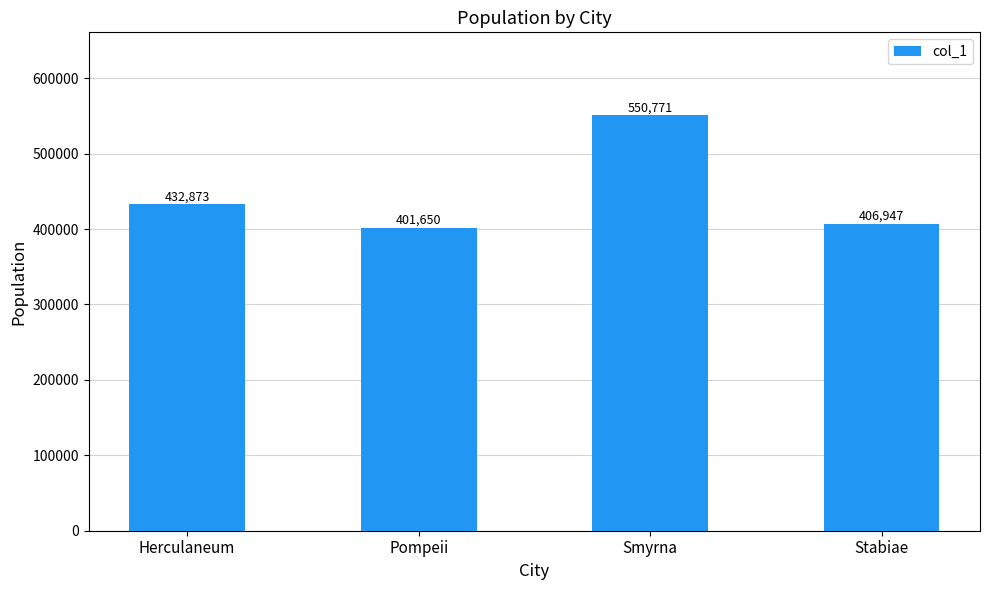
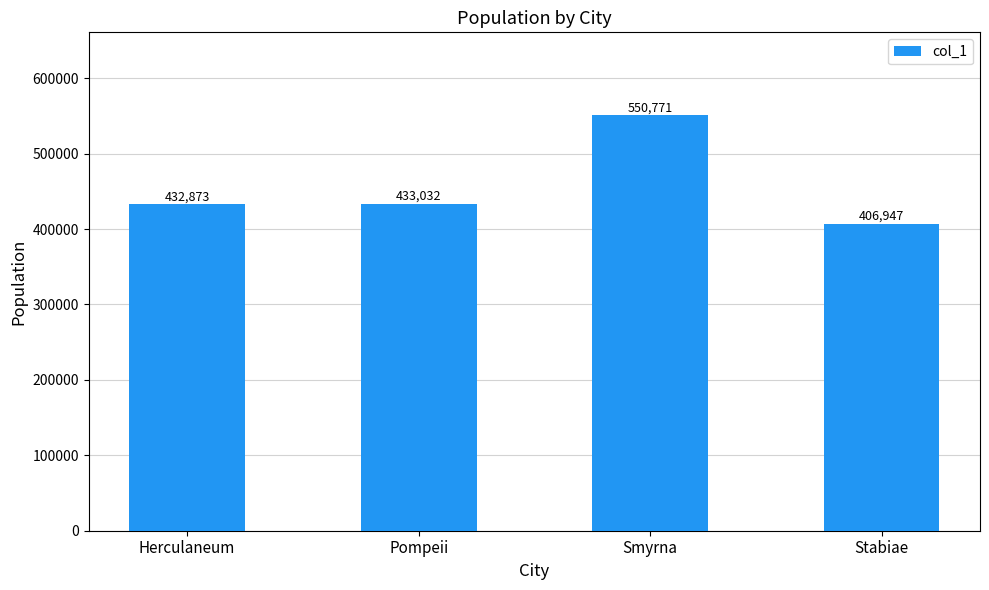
  {
    "Herculaneum": "432,873",
-   "Pompeii": "401,650",
+   "Pompeii": "433,032",
    "Smyrna": "550,771",
    "Stabiae": "406,947"
  }
